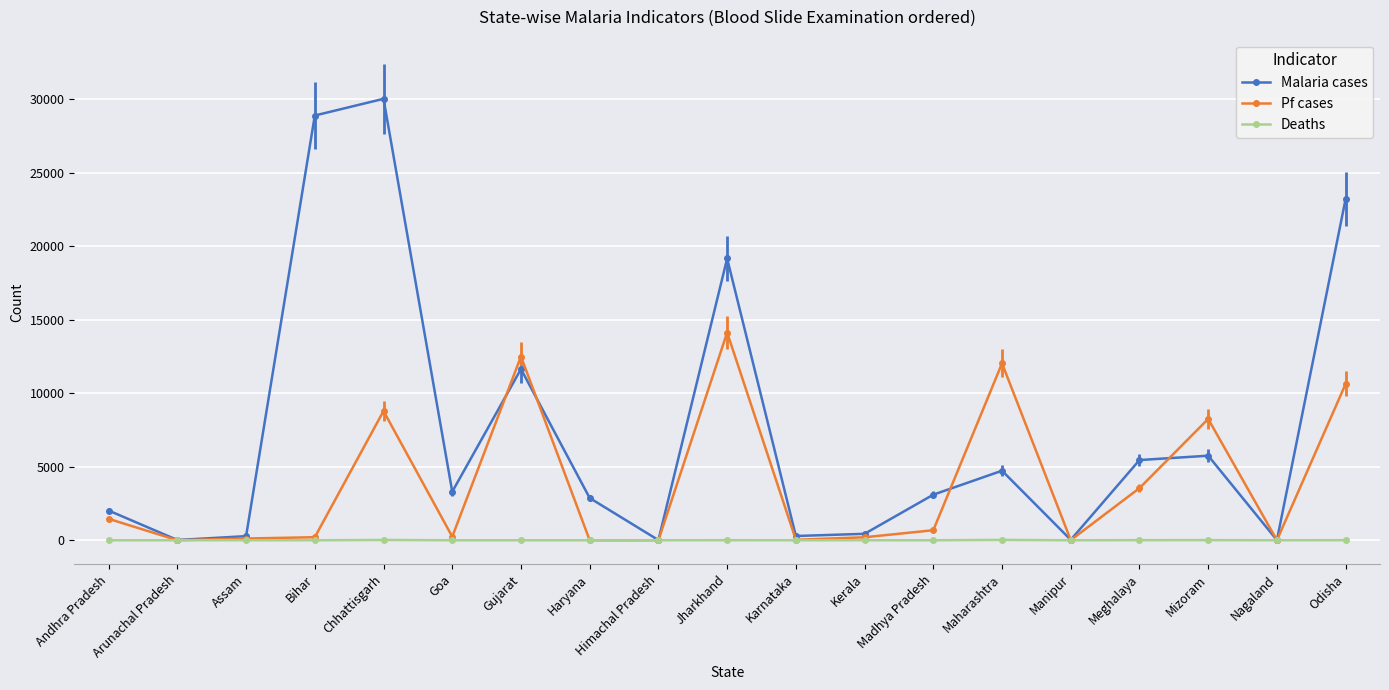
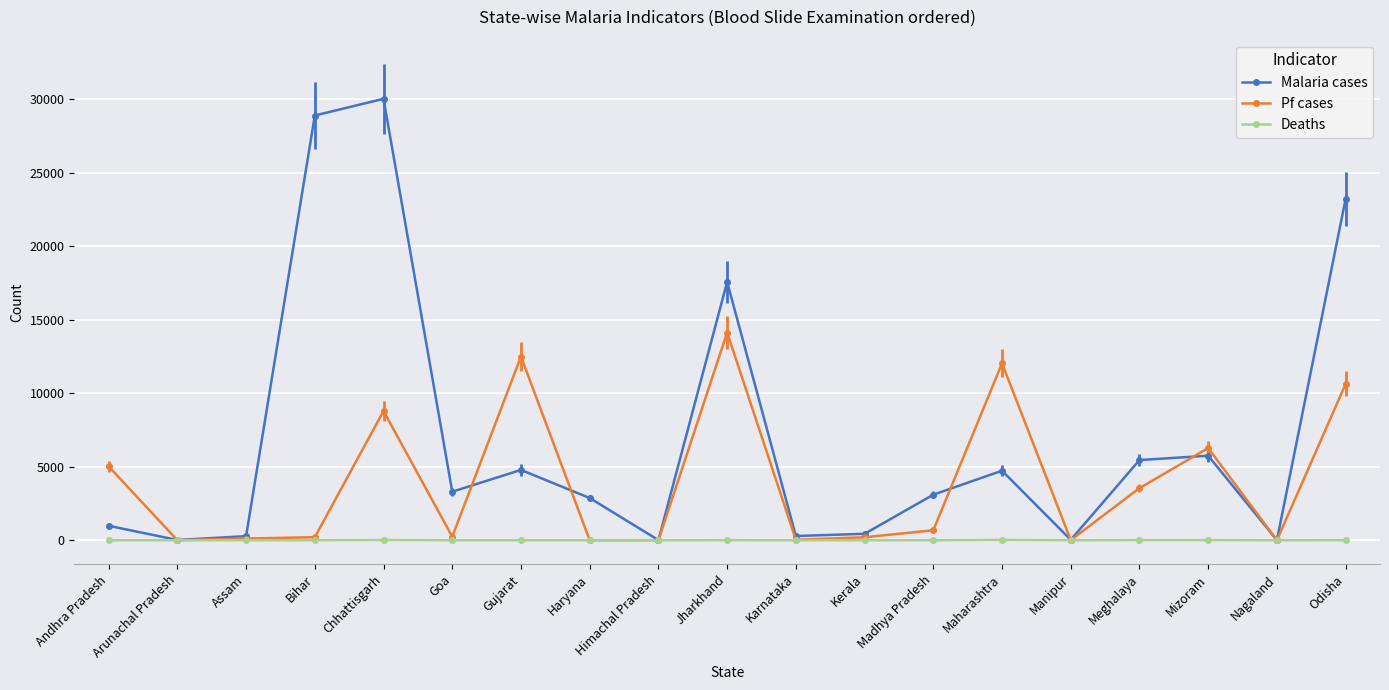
  {
    "Malaria cases": {
-     "Andhra Pradesh": 2000,
+     "Andhra Pradesh": 1000,
      "Bihar": 28900,
      "Chhattisgarh": 30000,
      "Goa": 3300,
-     "Gujarat": 11600,
+     "Gujarat": 4800,
      "Haryana": 2900,
-     "Jharkhand": 19200,
+     "Jharkhand": 17600,
      "Karnataka": 300,
      "Kerala": 400,
      "Madhya Pradesh": 3100,
      "Maharashtra": 4700,
      "Meghalaya": 5500,
      "Mizoram": 5800,
      "Odisha": 23200
    },
    "Pf cases": {
-     "Andhra Pradesh": 1500,
+     "Andhra Pradesh": 5000,
      "Bihar": 200,
      "Chhattisgarh": 8800,
      "Goa": 200,
      "Gujarat": 12500,
      "Jharkhand": 14100,
      "Kerala": 200,
      "Madhya Pradesh": 700,
      "Maharashtra": 12000,
      "Meghalaya": 3500,
-     "Mizoram": 8300,
+     "Mizoram": 6300,
      "Odisha": 10600
    },
    "Deaths": {
      "Andhra Pradesh": 0,
      "Bihar": 0,
      "Chhattisgarh": 0,
      "Goa": 0,
      "Gujarat": 0,
      "Jharkhand": 0,
      "Kerala": 0,
      "Madhya Pradesh": 0,
      "Maharashtra": 0,
      "Meghalaya": 0,
      "Mizoram": 0,
      "Odisha": 0
    }
  }
